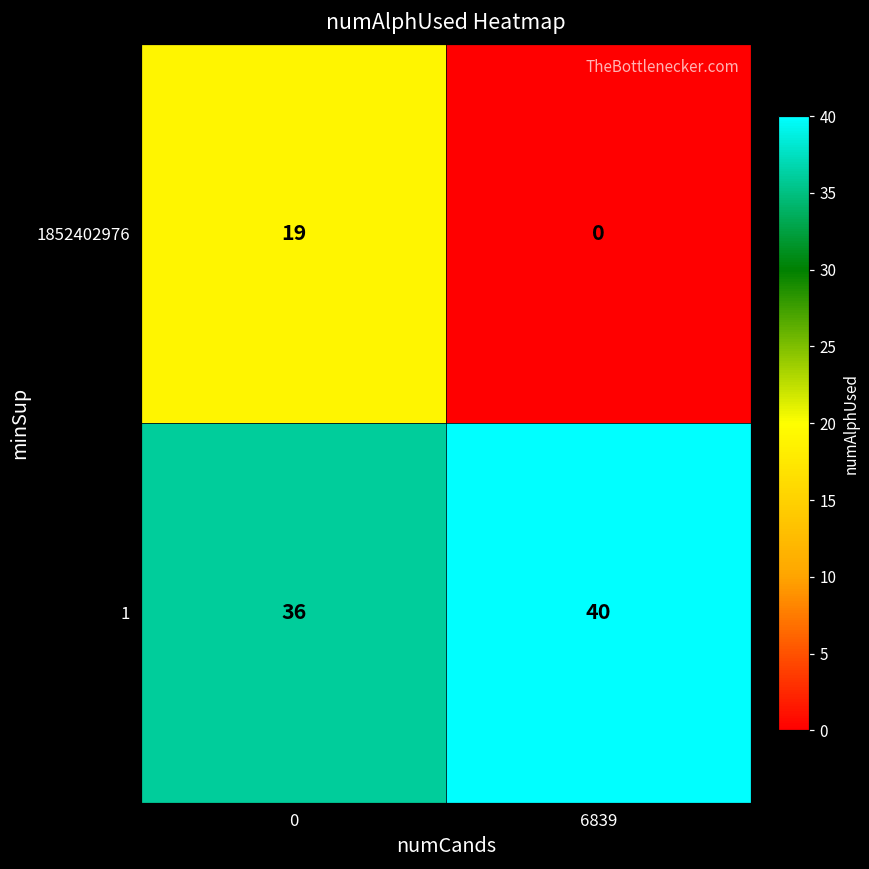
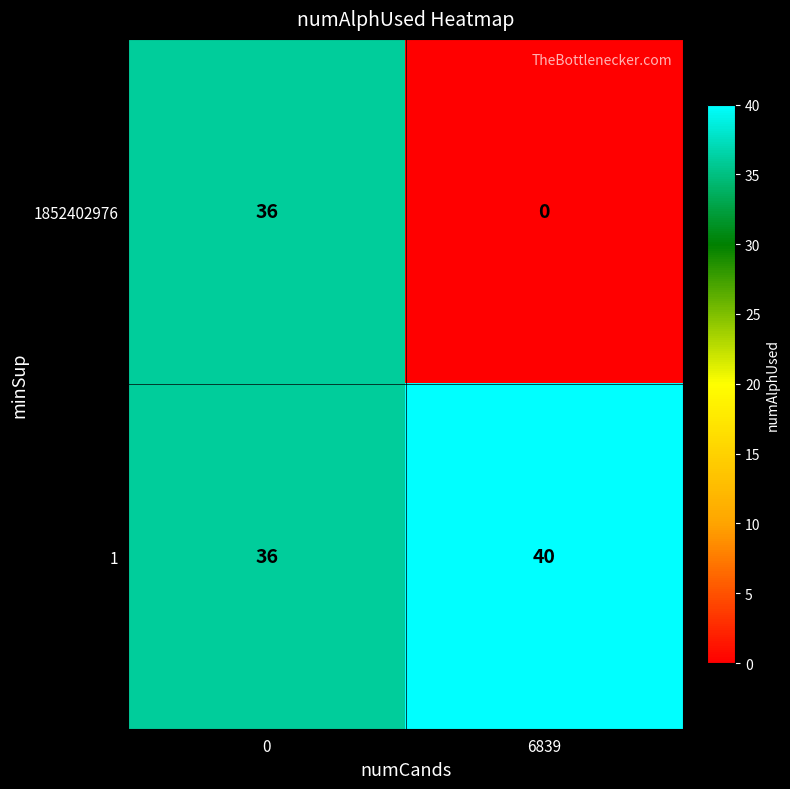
  {
    "1852402976": {
-     "0": 19
+     "0": 36
    },
    "1": {
      "0": 36,
      "6839": 40
    }
  }
